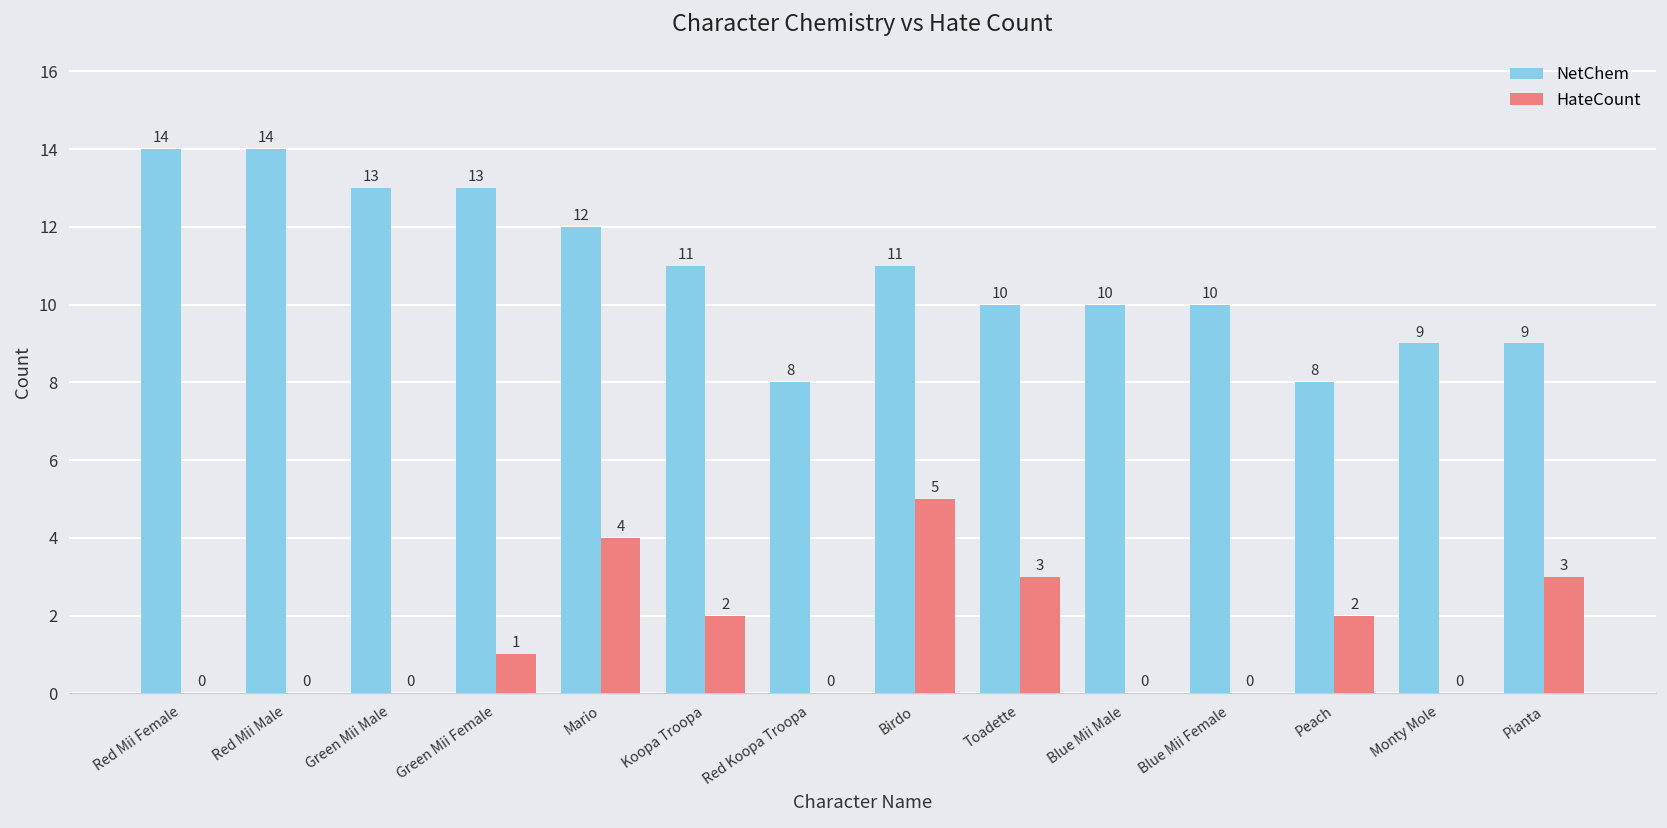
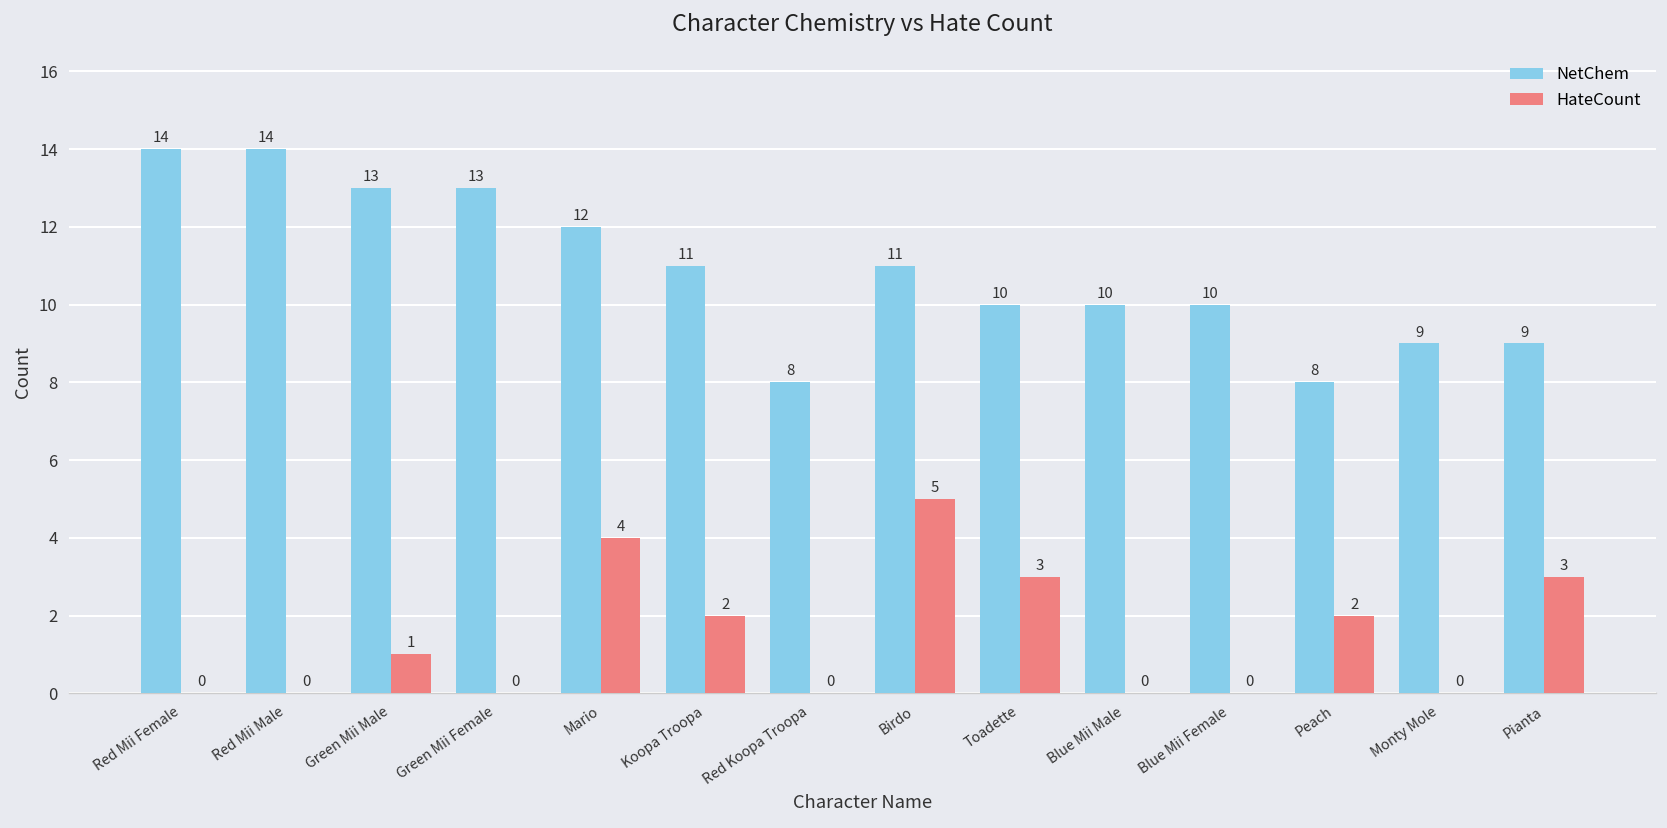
  {
    "NetChem": {
      "Red Mii Female": 14,
      "Red Mii Male": 14,
      "Green Mii Male": 13,
      "Green Mii Female": 13,
      "Mario": 12,
      "Koopa Troopa": 11,
      "Red Koopa Troopa": 8,
      "Birdo": 11,
      "Toadette": 10,
      "Blue Mii Male": 10,
      "Blue Mii Female": 10,
      "Peach": 8,
      "Monty Mole": 9,
      "Pianta": 9
    },
    "HateCount": {
      "Red Mii Female": 0,
      "Red Mii Male": 0,
-     "Green Mii Male": 0,
-     "Green Mii Female": 1,
+     "Green Mii Male": 1,
+     "Green Mii Female": 0,
      "Mario": 4,
      "Koopa Troopa": 2,
      "Red Koopa Troopa": 0,
      "Birdo": 5,
      "Toadette": 3,
      "Blue Mii Male": 0,
      "Blue Mii Female": 0,
      "Peach": 2,
      "Monty Mole": 0,
      "Pianta": 3
    }
  }
